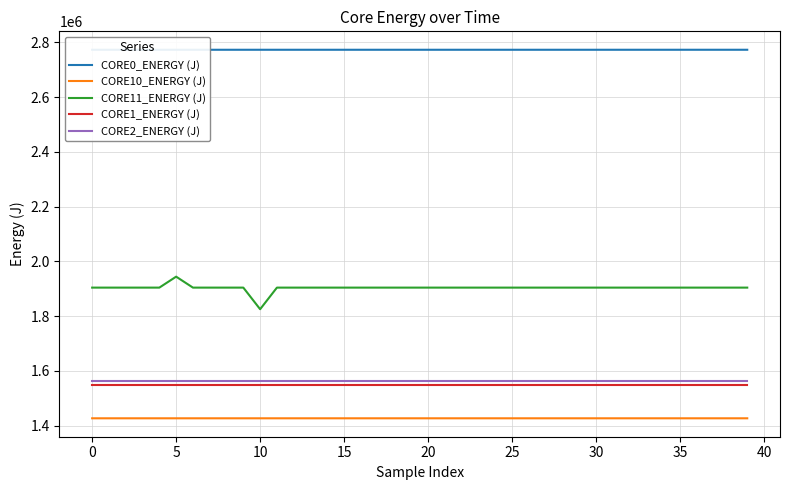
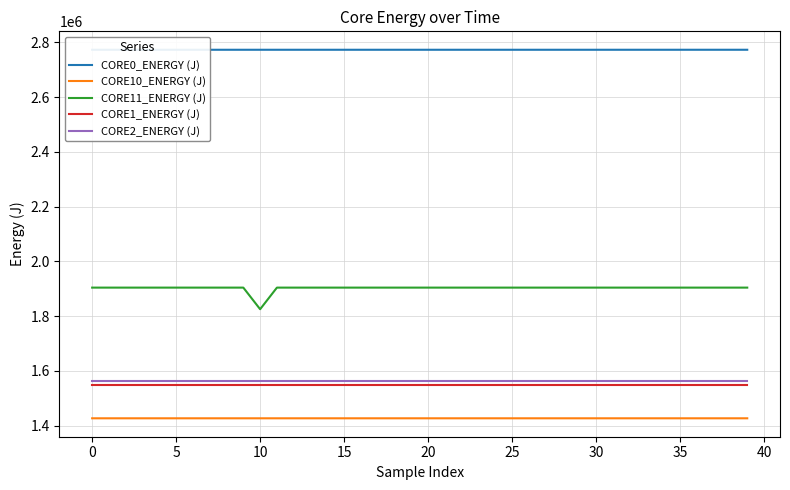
  {
    "CORE0_ENERGY (J)": {
      "10": 2770000,
      "15": 2770000,
      "20": 2770000,
      "25": 2770000,
      "30": 2770000,
      "35": 2770000
    },
    "CORE10_ENERGY (J)": {
      "0": 1430000,
      "5": 1430000,
      "10": 1430000,
      "15": 1430000,
      "20": 1430000,
      "25": 1430000,
      "30": 1430000,
      "35": 1430000
    },
    "CORE11_ENERGY (J)": {
      "0": 1900000,
-     "5": 1940000,
+     "5": 1900000,
      "10": 1830000,
      "15": 1900000,
      "20": 1900000,
      "25": 1900000,
      "30": 1900000,
      "35": 1900000
    },
    "CORE1_ENERGY (J)": {
      "0": 1550000,
      "5": 1550000,
      "10": 1550000,
      "15": 1550000,
      "20": 1550000,
      "25": 1550000,
      "30": 1550000,
      "35": 1550000
    },
    "CORE2_ENERGY (J)": {
      "0": 1560000,
      "5": 1560000,
      "10": 1560000,
      "15": 1560000,
      "20": 1560000,
      "25": 1560000,
      "30": 1560000,
      "35": 1560000
    }
  }
